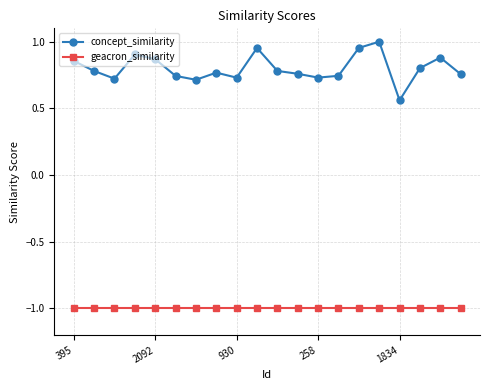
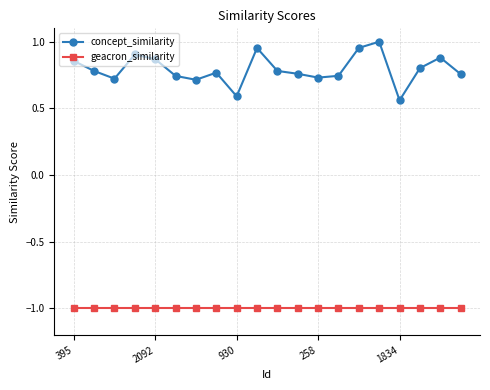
  {
    "concept_similarity": {
-     "930": 0.73,
+     "930": 0.59,
      "258": 0.73,
      "1834": 0.56
    },
    "geacron_similarity": {
      "395": -1.00,
      "2092": -1.00,
      "930": -1.00,
      "258": -1.00,
      "1834": -1.00
    }
  }
